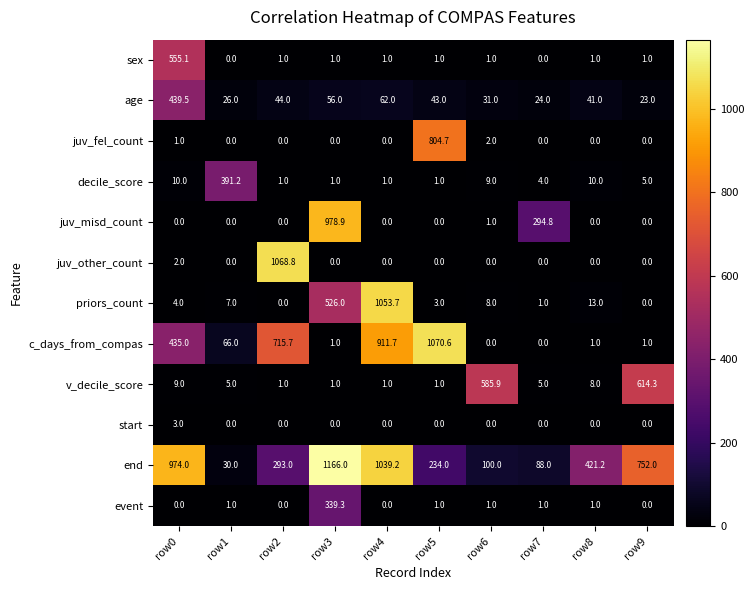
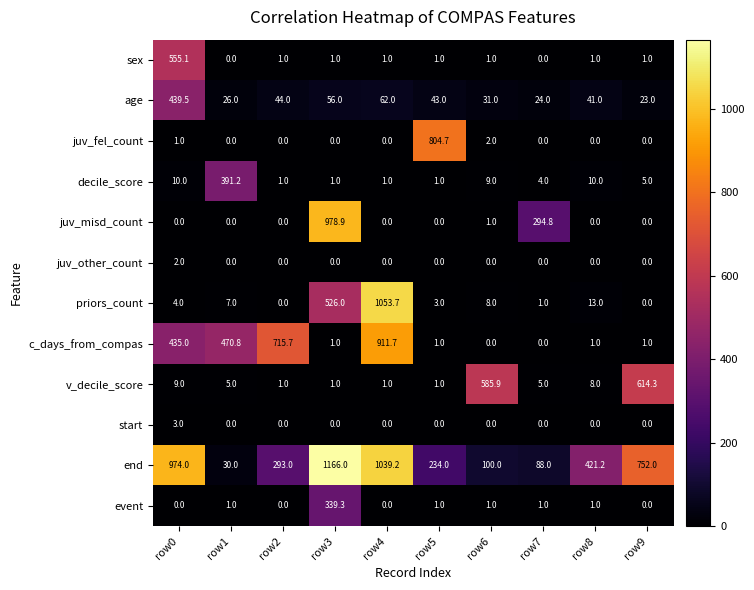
  {
    "sex": {
      "row0": 555.1,
      "row1": 0.0,
      "row2": 1.0,
      "row3": 1.0,
      "row4": 1.0,
      "row5": 1.0,
      "row6": 1.0,
      "row7": 0.0,
      "row8": 1.0,
      "row9": 1.0
    },
    "age": {
      "row0": 439.5,
      "row1": 26.0,
      "row2": 44.0,
      "row3": 56.0,
      "row4": 62.0,
      "row5": 43.0,
      "row6": 31.0,
      "row7": 24.0,
      "row8": 41.0,
      "row9": 23.0
    },
    "juv_fel_count": {
      "row0": 1.0,
      "row1": 0.0,
      "row2": 0.0,
      "row3": 0.0,
      "row4": 0.0,
      "row5": 804.7,
      "row6": 2.0,
      "row7": 0.0,
      "row8": 0.0,
      "row9": 0.0
    },
    "decile_score": {
      "row0": 10.0,
      "row1": 391.2,
      "row2": 1.0,
      "row3": 1.0,
      "row4": 1.0,
      "row5": 1.0,
      "row6": 9.0,
      "row7": 4.0,
      "row8": 10.0,
      "row9": 5.0
    },
    "juv_misd_count": {
      "row0": 0.0,
      "row1": 0.0,
      "row2": 0.0,
      "row3": 978.9,
      "row4": 0.0,
      "row5": 0.0,
      "row6": 1.0,
      "row7": 294.8,
      "row8": 0.0,
      "row9": 0.0
    },
    "juv_other_count": {
      "row0": 2.0,
      "row1": 0.0,
-     "row2": 1068.8,
+     "row2": 0.0,
      "row3": 0.0,
      "row4": 0.0,
      "row5": 0.0,
      "row6": 0.0,
      "row7": 0.0,
      "row8": 0.0,
      "row9": 0.0
    },
    "priors_count": {
      "row0": 4.0,
      "row1": 7.0,
      "row2": 0.0,
      "row3": 526.0,
      "row4": 1053.7,
      "row5": 3.0,
      "row6": 8.0,
      "row7": 1.0,
      "row8": 13.0,
      "row9": 0.0
    },
    "c_days_from_compas": {
      "row0": 435.0,
-     "row1": 66.0,
+     "row1": 470.8,
      "row2": 715.7,
      "row3": 1.0,
      "row4": 911.7,
-     "row5": 1070.6,
+     "row5": 1.0,
      "row6": 0.0,
      "row7": 0.0,
      "row8": 1.0,
      "row9": 1.0
    },
    "v_decile_score": {
      "row0": 9.0,
      "row1": 5.0,
      "row2": 1.0,
      "row3": 1.0,
      "row4": 1.0,
      "row5": 1.0,
      "row6": 585.9,
      "row7": 5.0,
      "row8": 8.0,
      "row9": 614.3
    },
    "start": {
      "row0": 3.0,
      "row1": 0.0,
      "row2": 0.0,
      "row3": 0.0,
      "row4": 0.0,
      "row5": 0.0,
      "row6": 0.0,
      "row7": 0.0,
      "row8": 0.0,
      "row9": 0.0
    },
    "end": {
      "row0": 974.0,
      "row1": 30.0,
      "row2": 293.0,
      "row3": 1166.0,
      "row4": 1039.2,
      "row5": 234.0,
      "row6": 100.0,
      "row7": 88.0,
      "row8": 421.2,
      "row9": 752.0
    },
    "event": {
      "row0": 0.0,
      "row1": 1.0,
      "row2": 0.0,
      "row3": 339.3,
      "row4": 0.0,
      "row5": 1.0,
      "row6": 1.0,
      "row7": 1.0,
      "row8": 1.0,
      "row9": 0.0
    }
  }
